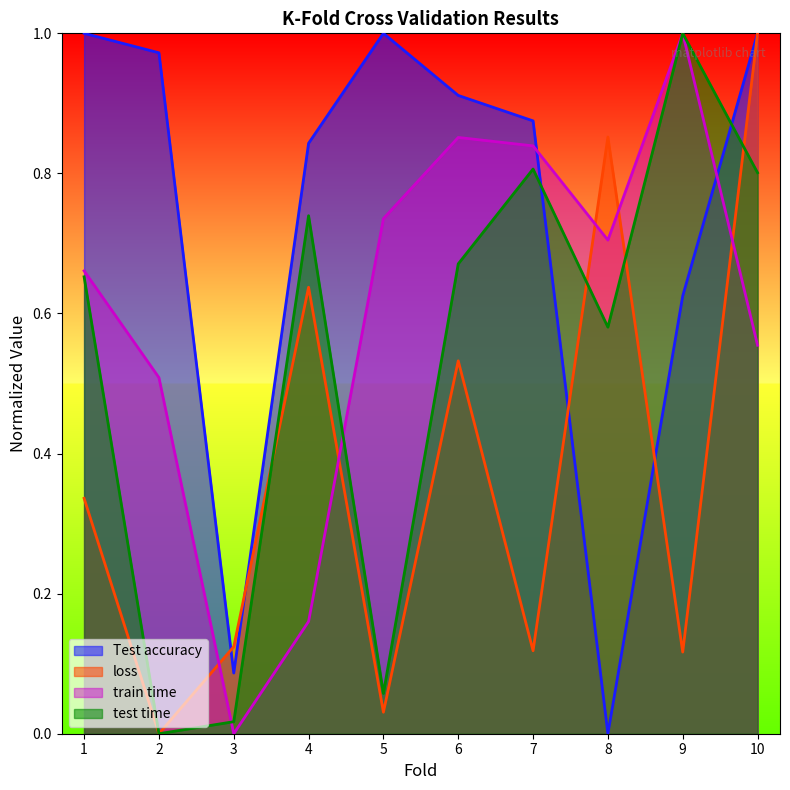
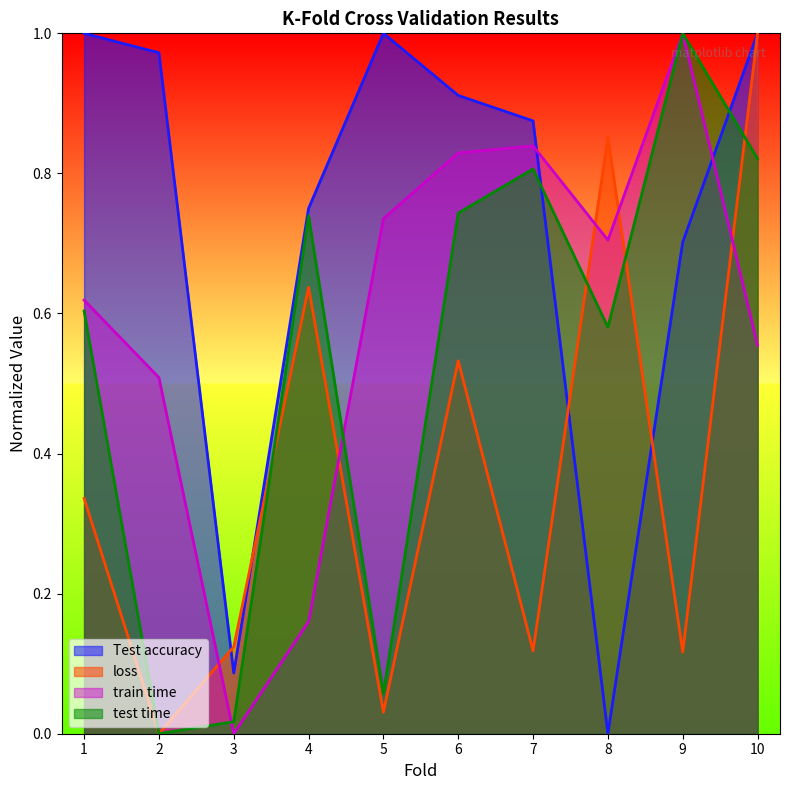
  {
    "Test accuracy": {
      "1": 1.00,
      "2": 0.97,
      "3": 0.09,
-     "4": 0.84,
+     "4": 0.75,
      "5": 1.00,
      "6": 0.91,
      "7": 0.88,
      "8": 0.00,
-     "9": 0.63
+     "9": 0.70
    },
    "loss": {
      "1": 0.34,
      "3": 0.12,
      "4": 0.64,
      "5": 0.03,
      "6": 0.53,
      "7": 0.12,
      "8": 0.85,
      "9": 0.12
    },
    "train time": {
-     "1": 0.66,
+     "1": 0.62,
      "2": 0.51,
      "3": 0.00,
      "4": 0.16,
      "5": 0.74,
-     "6": 0.85,
+     "6": 0.83,
      "7": 0.84,
      "8": 0.70,
      "10": 0.55
    },
    "test time": {
-     "1": 0.65,
+     "1": 0.60,
      "3": 0.02,
      "4": 0.74,
      "5": 0.06,
-     "6": 0.67,
+     "6": 0.74,
      "7": 0.81,
      "8": 0.58,
-     "10": 0.80
+     "10": 0.82
    }
  }
